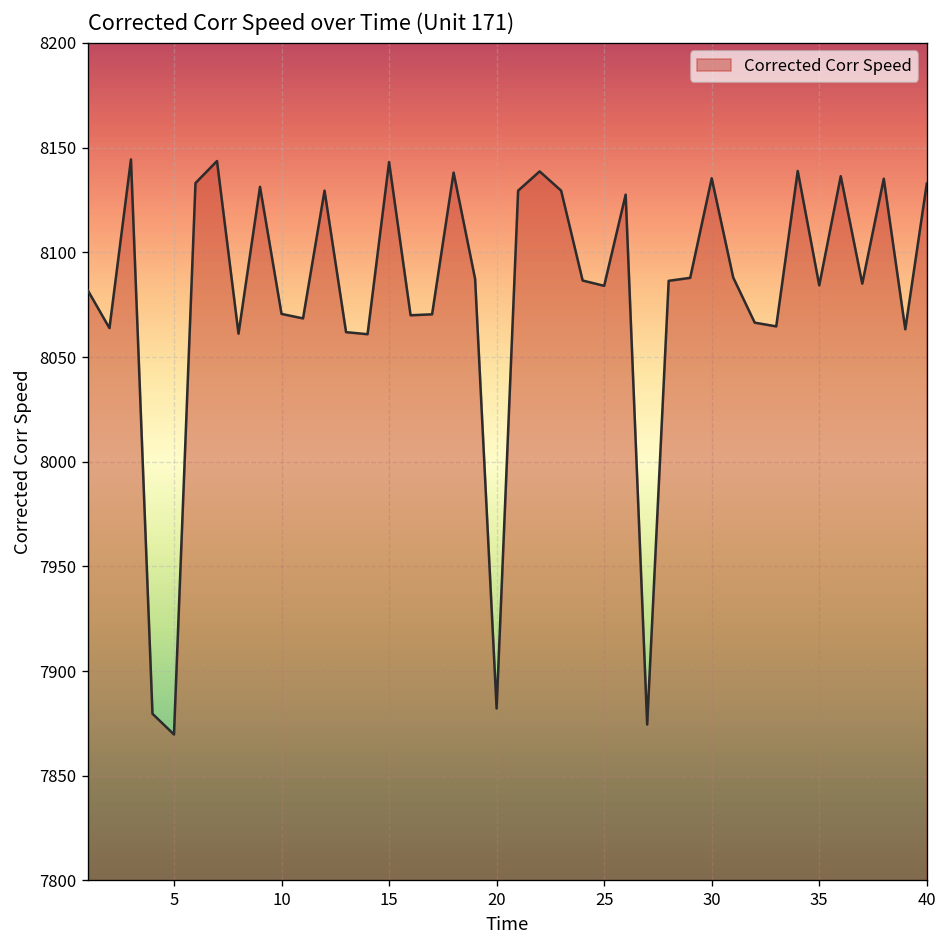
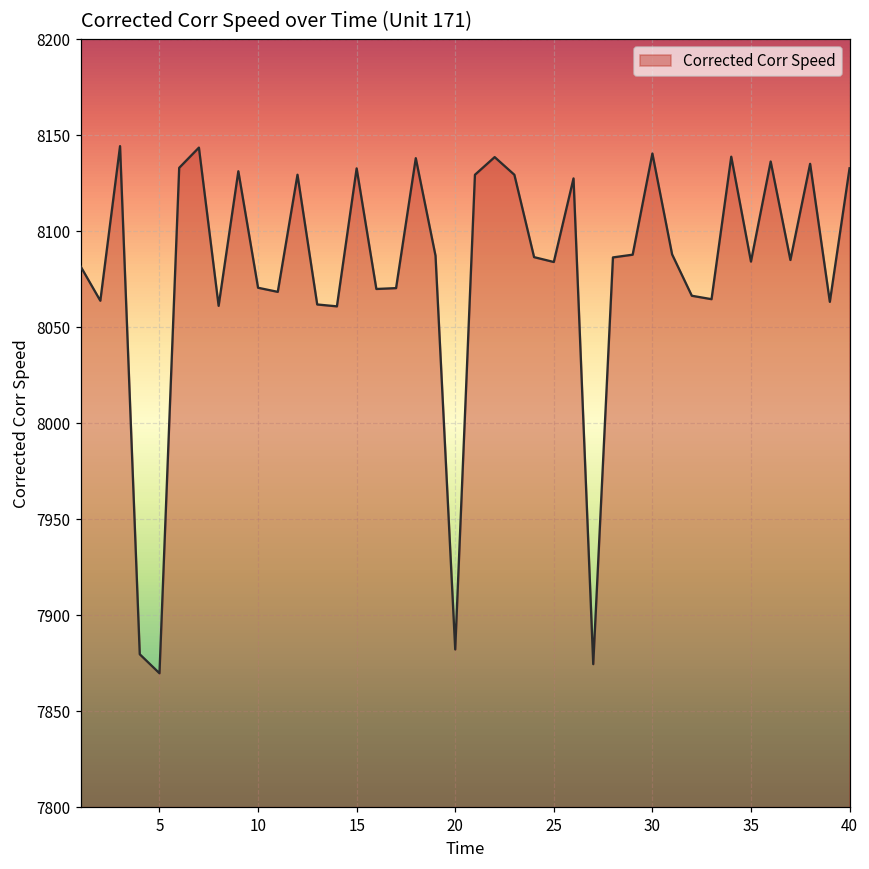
  {
    "5": 7870,
    "10": 8071,
-   "15": 8143,
+   "15": 8133,
    "20": 7882,
    "25": 8084,
-   "30": 8135,
+   "30": 8141,
    "35": 8084,
    "40": 8133
  }
